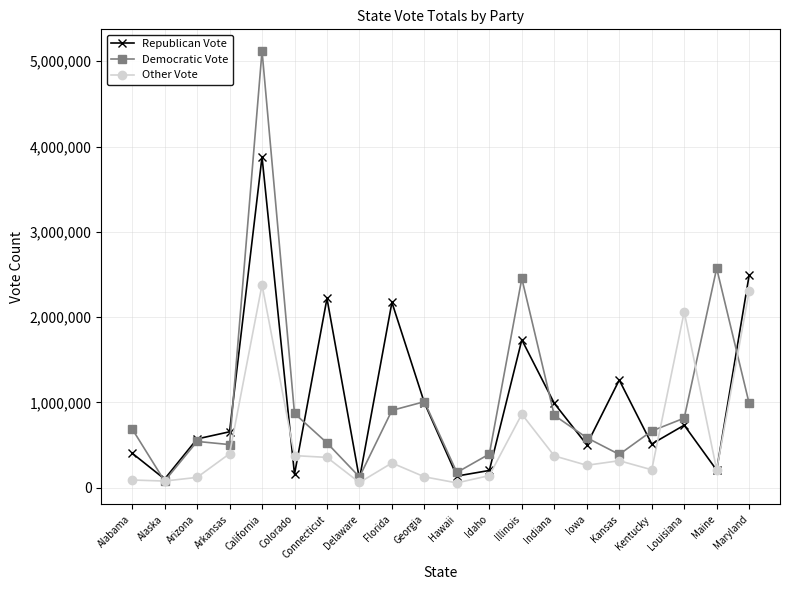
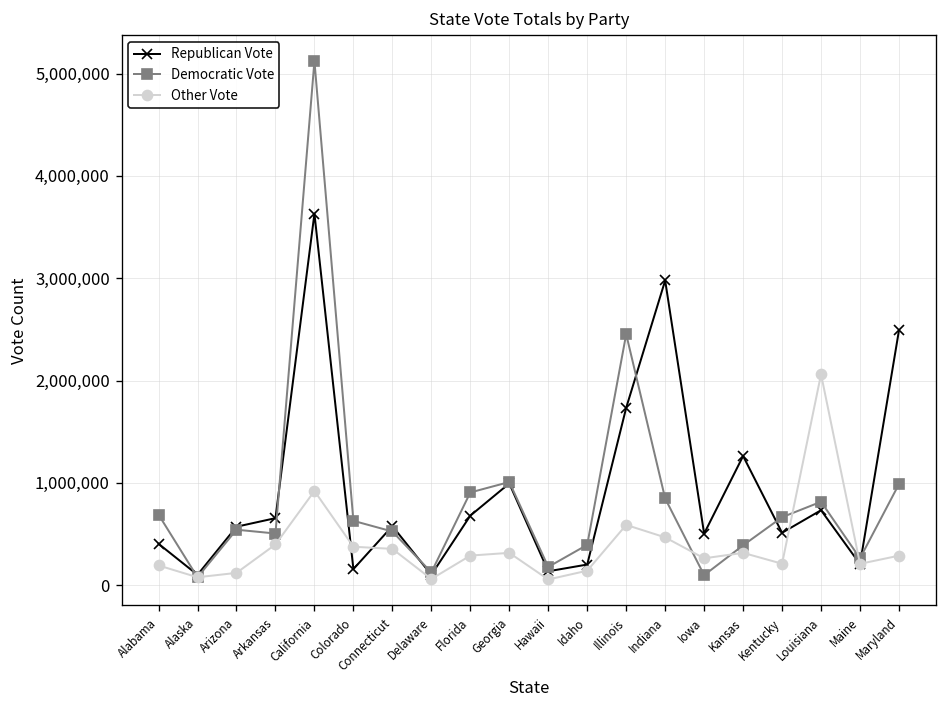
  {
    "Republican Vote": {
      "Alabama": "400,000",
      "Arkansas": "700,000",
-     "California": "3,900,000",
+     "California": "3,600,000",
      "Colorado": "200,000",
-     "Connecticut": "2,200,000",
-     "Florida": "2,200,000",
+     "Connecticut": "600,000",
+     "Florida": "700,000",
      "Hawaii": "100,000",
      "Idaho": "200,000",
      "Illinois": "1,700,000",
-     "Indiana": "1,000,000",
+     "Indiana": "3,000,000",
      "Iowa": "500,000",
      "Kansas": "1,300,000",
      "Kentucky": "500,000",
      "Louisiana": "700,000",
      "Maryland": "2,500,000"
    },
    "Democratic Vote": {
      "Alabama": "700,000",
      "Arkansas": "500,000",
      "California": "5,100,000",
-     "Colorado": "900,000",
+     "Colorado": "600,000",
      "Connecticut": "500,000",
      "Florida": "900,000",
      "Hawaii": "200,000",
      "Idaho": "400,000",
      "Illinois": "2,500,000",
      "Indiana": "800,000",
-     "Iowa": "600,000",
+     "Iowa": "100,000",
      "Kansas": "400,000",
      "Kentucky": "700,000",
      "Louisiana": "800,000",
-     "Maine": "2,600,000",
+     "Maine": "300,000",
      "Maryland": "1,000,000"
    },
    "Other Vote": {
-     "Alabama": "100,000",
+     "Alabama": "200,000",
      "Arizona": "100,000",
      "Arkansas": "400,000",
-     "California": "2,400,000",
+     "California": "900,000",
      "Colorado": "400,000",
      "Connecticut": "400,000",
      "Delaware": "100,000",
      "Florida": "300,000",
-     "Georgia": "100,000",
+     "Georgia": "300,000",
      "Hawaii": "100,000",
      "Idaho": "100,000",
-     "Illinois": "900,000",
-     "Indiana": "400,000",
+     "Illinois": "600,000",
+     "Indiana": "500,000",
      "Iowa": "300,000",
      "Kansas": "300,000",
      "Kentucky": "200,000",
      "Louisiana": "2,100,000",
-     "Maryland": "2,300,000"
+     "Maryland": "300,000"
    }
  }
